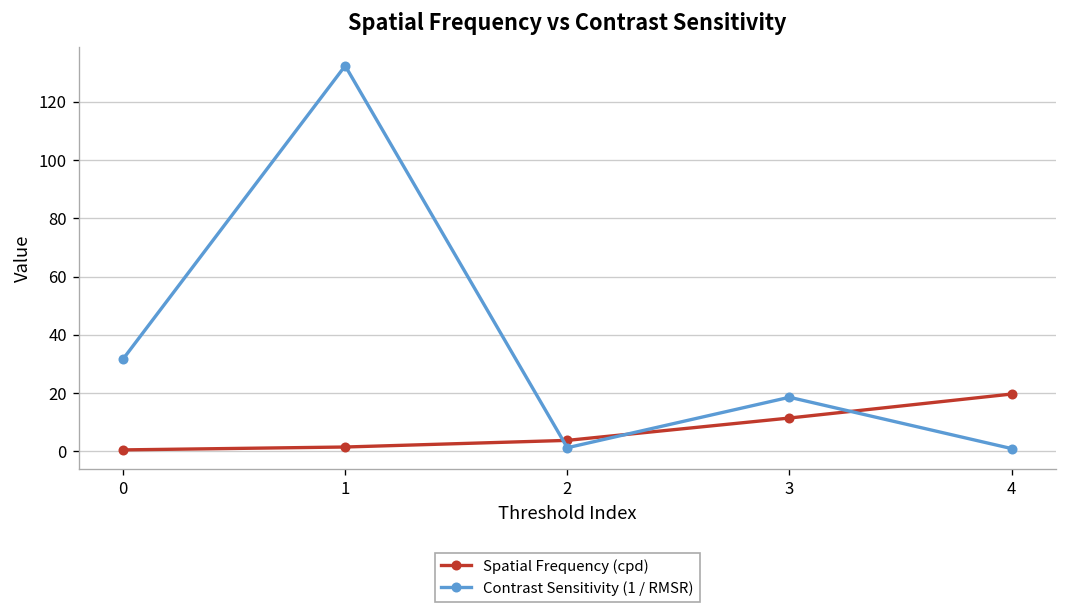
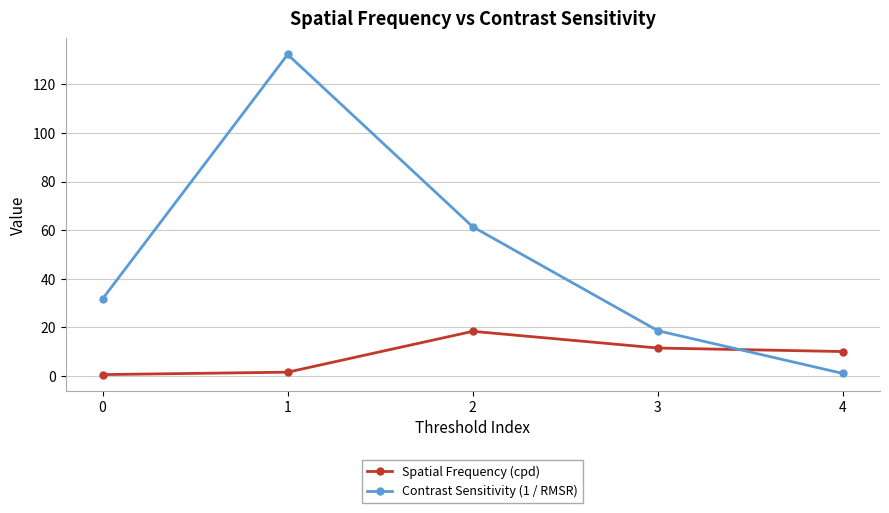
  {
    "Spatial Frequency (cpd)": {
      "0": 1,
      "1": 2,
-     "2": 4,
+     "2": 18,
      "3": 11,
-     "4": 20
+     "4": 10
    },
    "Contrast Sensitivity (1 / RMSR)": {
      "0": 32,
      "1": 132,
-     "2": 1,
+     "2": 61,
      "3": 19,
      "4": 1
    }
  }
